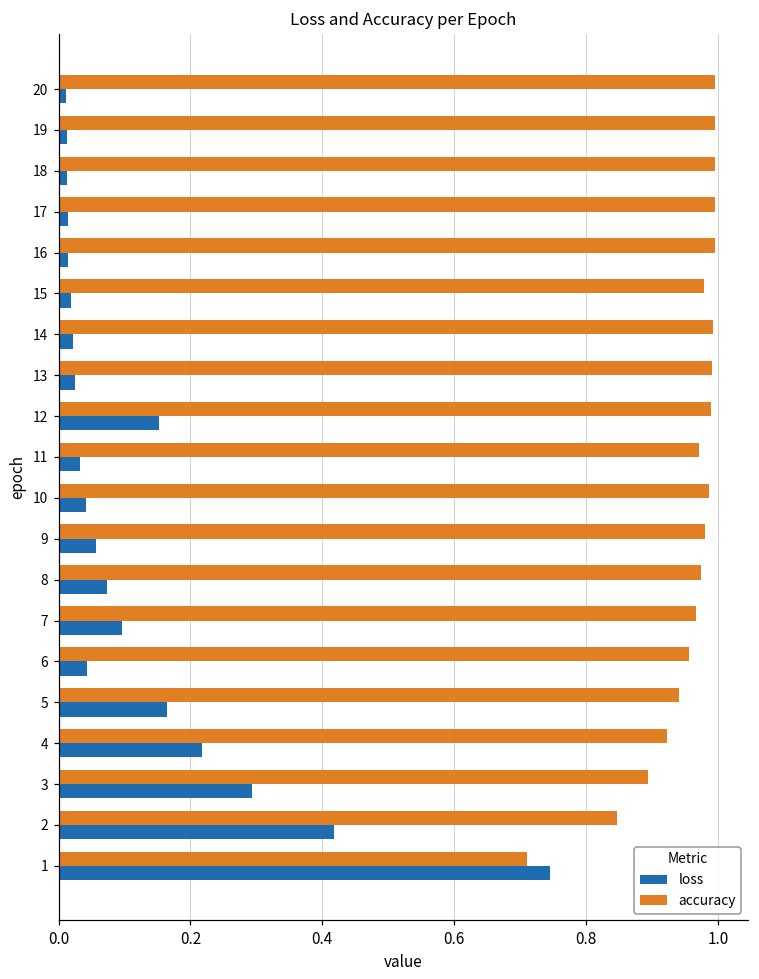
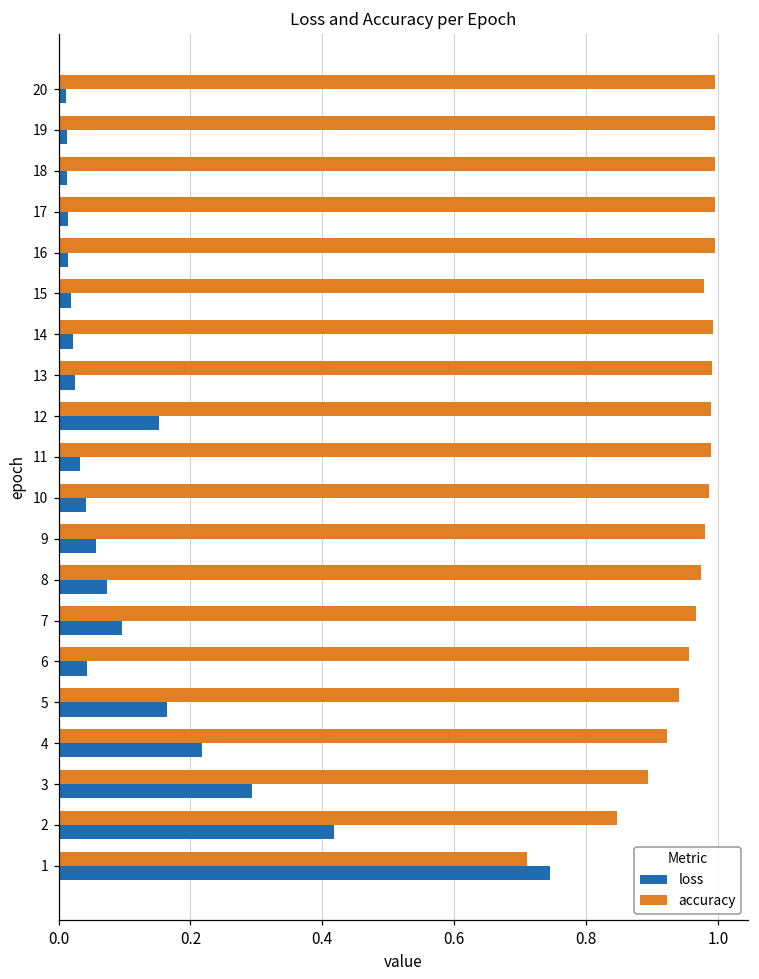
  {
    "loss": {
      "20": 0.01,
      "19": 0.01,
      "18": 0.01,
      "17": 0.01,
      "16": 0.01,
      "15": 0.02,
      "14": 0.02,
      "13": 0.03,
      "12": 0.15,
      "11": 0.03,
      "10": 0.04,
      "9": 0.06,
      "8": 0.07,
      "7": 0.10,
      "6": 0.04,
      "5": 0.16,
      "4": 0.22,
      "3": 0.29,
      "2": 0.42,
      "1": 0.74
    },
    "accuracy": {
      "20": 1.00,
      "19": 1.00,
      "18": 1.00,
      "17": 1.00,
      "16": 1.00,
      "15": 0.98,
      "14": 0.99,
      "13": 0.99,
      "12": 0.99,
-     "11": 0.97,
+     "11": 0.99,
      "10": 0.99,
      "9": 0.98,
      "8": 0.97,
      "7": 0.97,
      "6": 0.96,
      "5": 0.94,
      "4": 0.92,
      "3": 0.89,
      "2": 0.85,
      "1": 0.71
    }
  }
